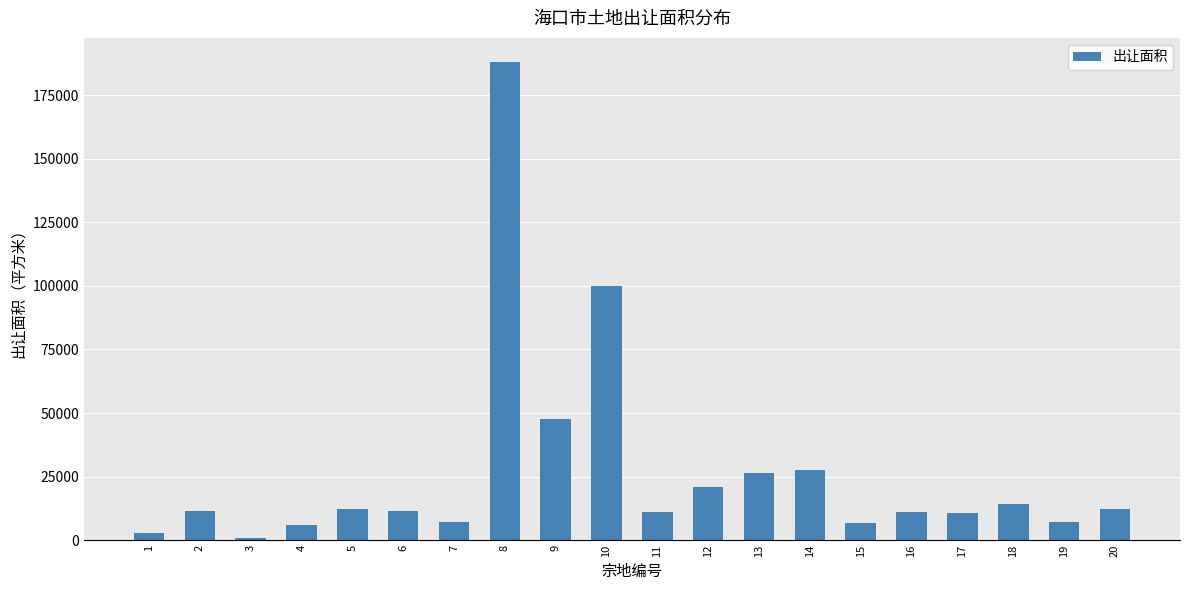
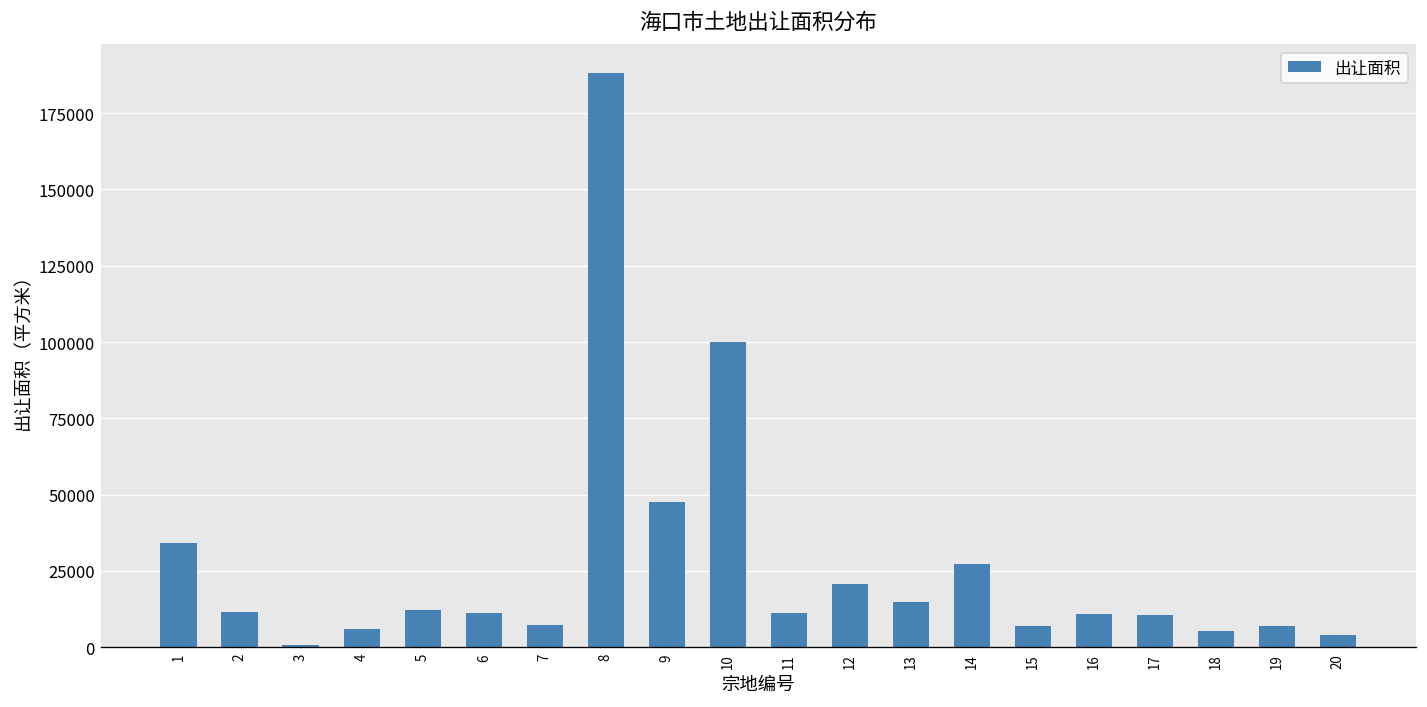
  {
-   "1": 3000,
+   "1": 34000,
    "2": 12000,
    "4": 6000,
    "5": 12000,
    "6": 11000,
    "7": 7000,
    "8": 188000,
    "9": 48000,
    "10": 100000,
    "11": 11000,
    "12": 21000,
-   "13": 26000,
+   "13": 15000,
    "14": 27000,
    "15": 7000,
    "16": 11000,
    "17": 11000,
-   "18": 14000,
+   "18": 5000,
    "19": 7000,
-   "20": 12000
+   "20": 4000
  }
